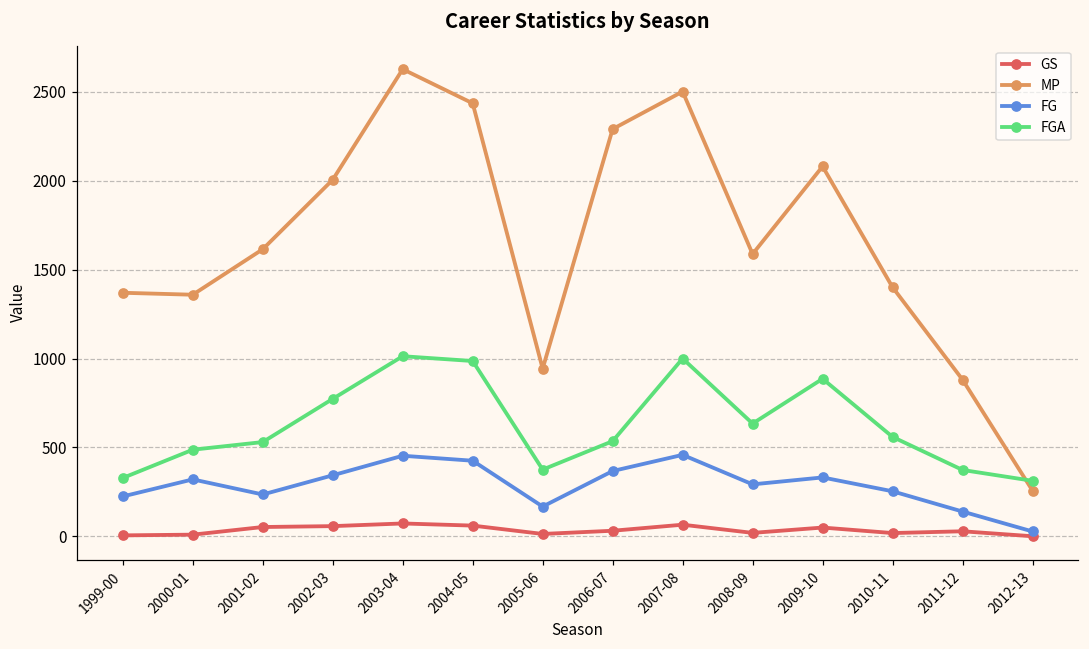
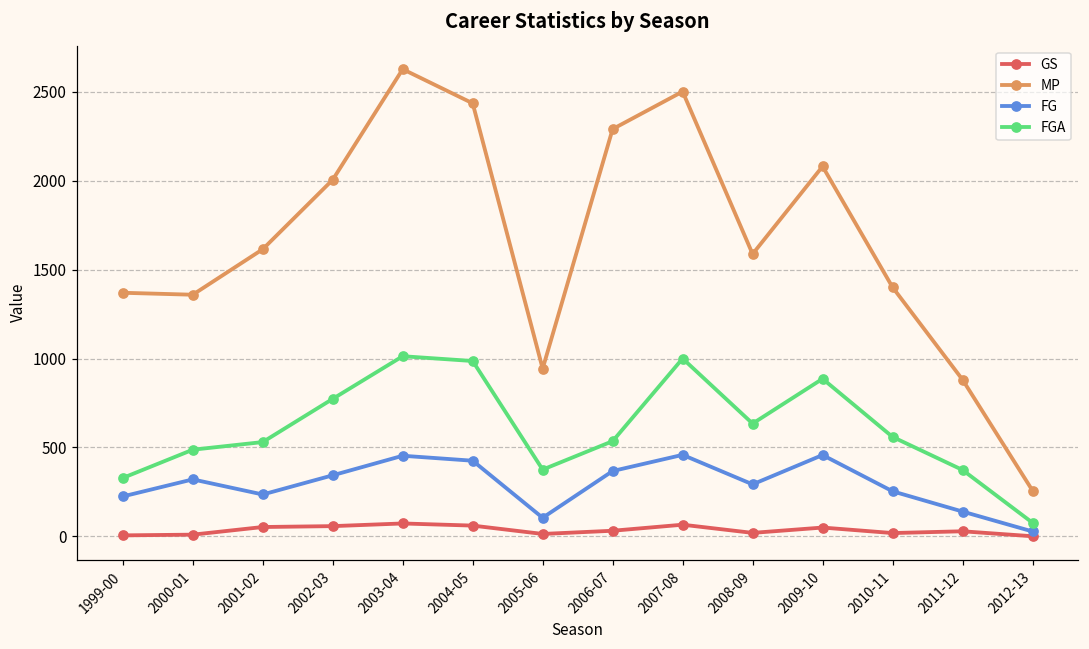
  {
    "FG": {
      "1999-00": 220,
      "2000-01": 320,
      "2001-02": 240,
      "2002-03": 340,
      "2003-04": 450,
      "2004-05": 430,
-     "2005-06": 170,
+     "2005-06": 100,
      "2006-07": 370,
      "2007-08": 460,
      "2008-09": 290,
-     "2009-10": 330,
+     "2009-10": 460,
      "2010-11": 250,
      "2011-12": 140,
      "2012-13": 30
    },
    "FGA": {
      "1999-00": 330,
      "2000-01": 490,
      "2001-02": 530,
      "2002-03": 770,
      "2003-04": 1010,
      "2004-05": 990,
      "2005-06": 380,
      "2006-07": 540,
      "2007-08": 1000,
      "2008-09": 630,
      "2009-10": 890,
      "2010-11": 560,
      "2011-12": 370,
-     "2012-13": 310
+     "2012-13": 80
    }
  }
